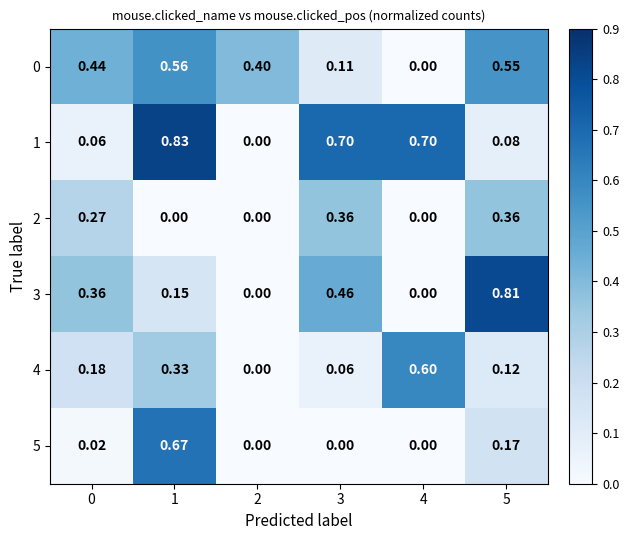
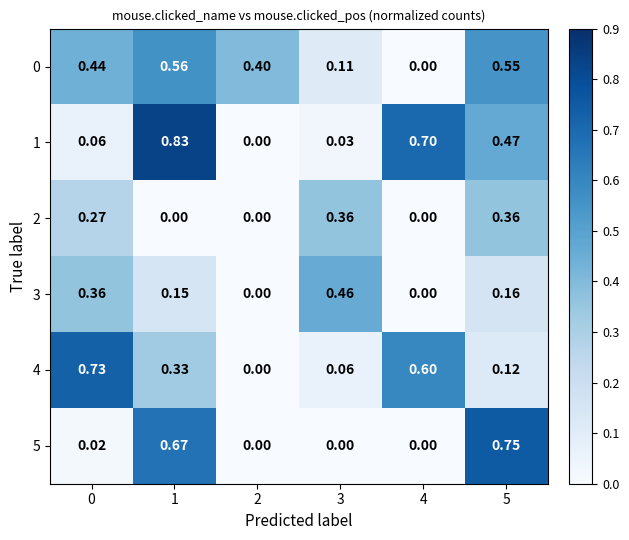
  {
    "0": {
      "0": 0.44,
      "1": 0.56,
      "2": 0.40,
      "3": 0.11,
      "4": 0.00,
      "5": 0.55
    },
    "1": {
      "0": 0.06,
      "1": 0.83,
      "2": 0.00,
-     "3": 0.70,
+     "3": 0.03,
      "4": 0.70,
-     "5": 0.08
+     "5": 0.47
    },
    "2": {
      "0": 0.27,
      "1": 0.00,
      "2": 0.00,
      "3": 0.36,
      "4": 0.00,
      "5": 0.36
    },
    "3": {
      "0": 0.36,
      "1": 0.15,
      "2": 0.00,
      "3": 0.46,
      "4": 0.00,
-     "5": 0.81
+     "5": 0.16
    },
    "4": {
-     "0": 0.18,
+     "0": 0.73,
      "1": 0.33,
      "2": 0.00,
      "3": 0.06,
      "4": 0.60,
      "5": 0.12
    },
    "5": {
      "0": 0.02,
      "1": 0.67,
      "2": 0.00,
      "3": 0.00,
      "4": 0.00,
-     "5": 0.17
+     "5": 0.75
    }
  }
